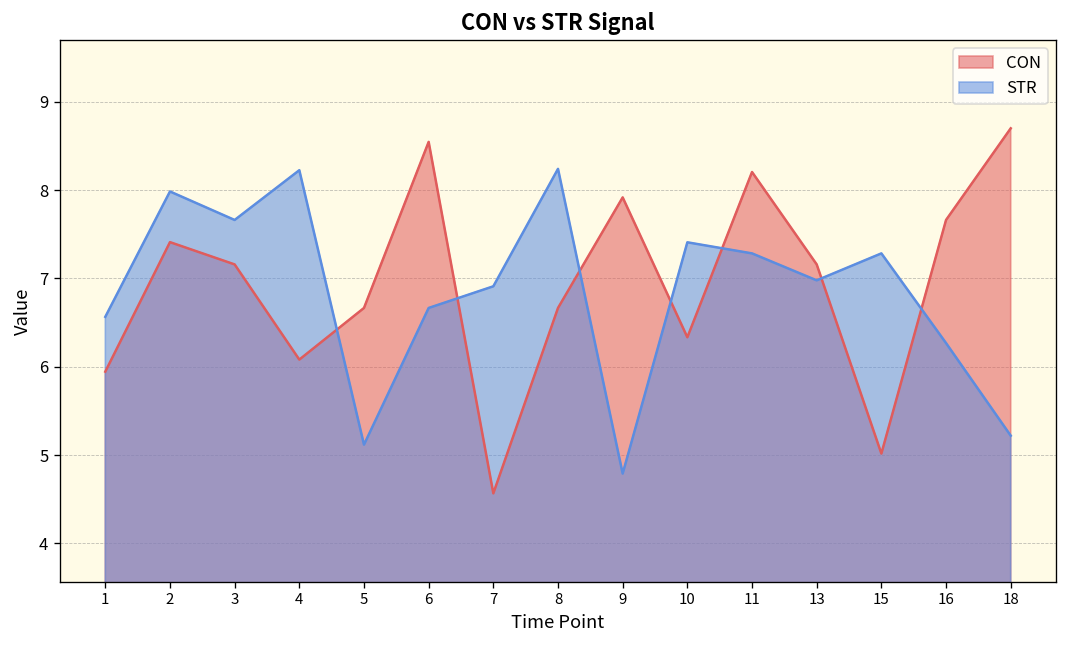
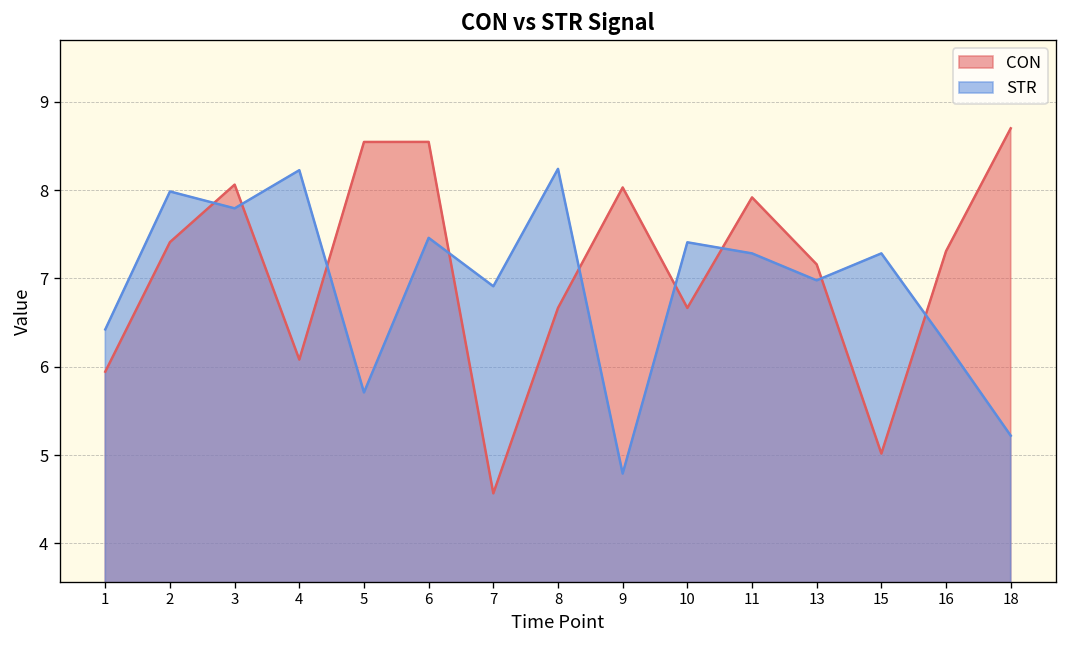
  {
    "CON": {
      "1": 5.9,
      "2": 7.4,
-     "3": 7.2,
+     "3": 8.1,
      "4": 6.1,
-     "5": 6.7,
+     "5": 8.5,
      "6": 8.5,
      "7": 4.6,
      "8": 6.7,
-     "9": 7.9,
-     "10": 6.3,
-     "11": 8.2,
+     "9": 8.0,
+     "10": 6.7,
+     "11": 7.9,
      "13": 7.2,
      "15": 5.0,
-     "16": 7.7,
+     "16": 7.3,
      "18": 8.7
    },
    "STR": {
-     "1": 6.6,
+     "1": 6.4,
      "2": 8.0,
-     "3": 7.7,
+     "3": 7.8,
      "4": 8.2,
-     "5": 5.1,
-     "6": 6.7,
+     "5": 5.7,
+     "6": 7.5,
      "7": 6.9,
      "8": 8.2,
      "9": 4.8,
      "10": 7.4,
      "11": 7.3,
      "13": 7.0,
      "15": 7.3,
      "16": 6.3,
      "18": 5.2
    }
  }
